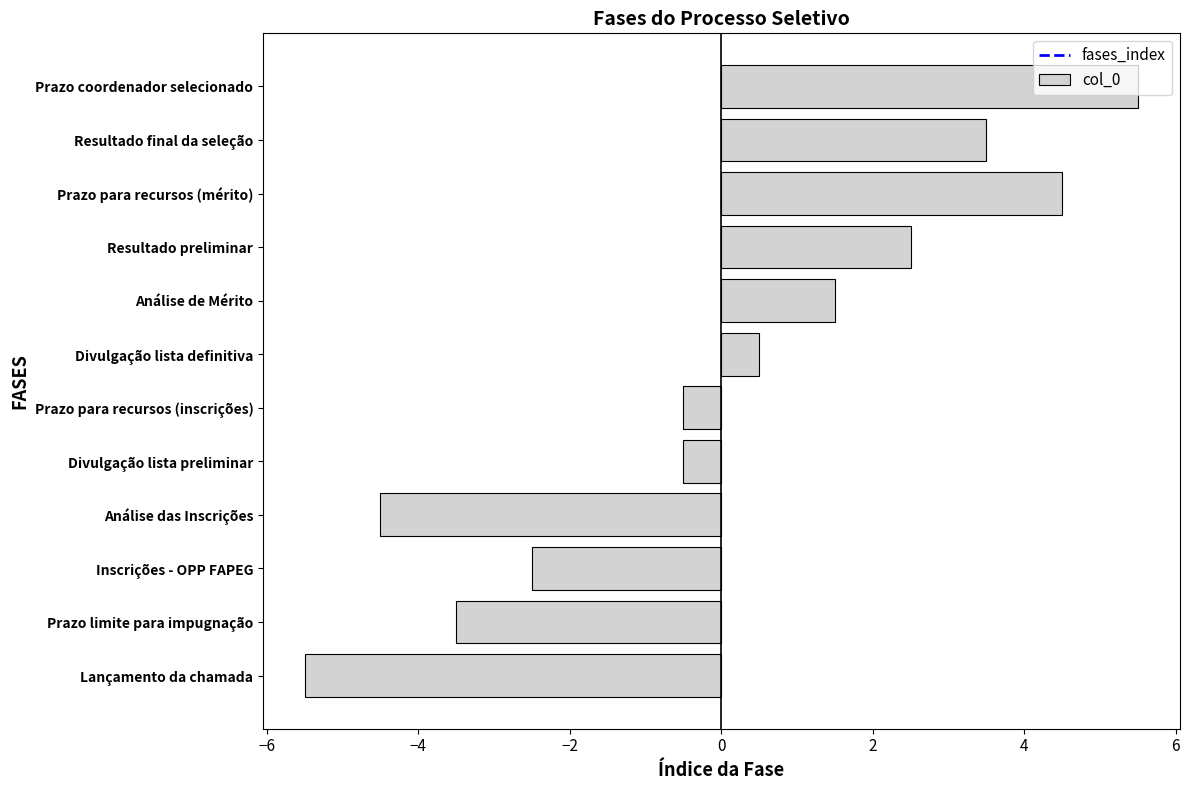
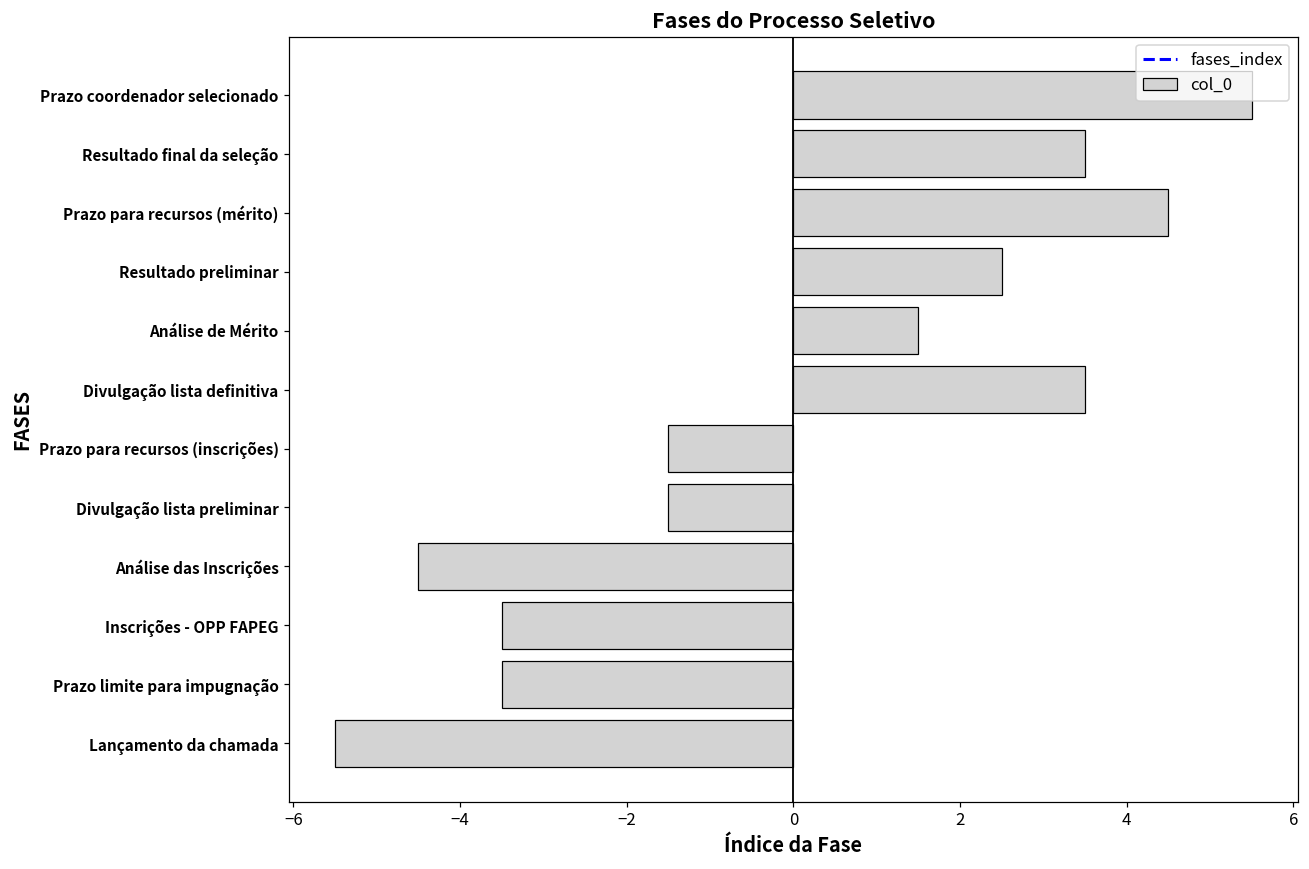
  {
    "Resultado final da seleção": 3.5,
    "Prazo para recursos (mérito)": 4.5,
    "Resultado preliminar": 2.5,
    "Análise de Mérito": 1.5,
-   "Divulgação lista definitiva": 0.5,
-   "Prazo para recursos (inscrições)": -0.5,
-   "Divulgação lista preliminar": -0.5,
+   "Divulgação lista definitiva": 3.5,
+   "Prazo para recursos (inscrições)": -1.5,
+   "Divulgação lista preliminar": -1.5,
    "Análise das Inscrições": -4.5,
-   "Inscrições - OPP FAPEG": -2.5,
+   "Inscrições - OPP FAPEG": -3.5,
    "Prazo limite para impugnação": -3.5,
    "Lançamento da chamada": -5.5
  }
